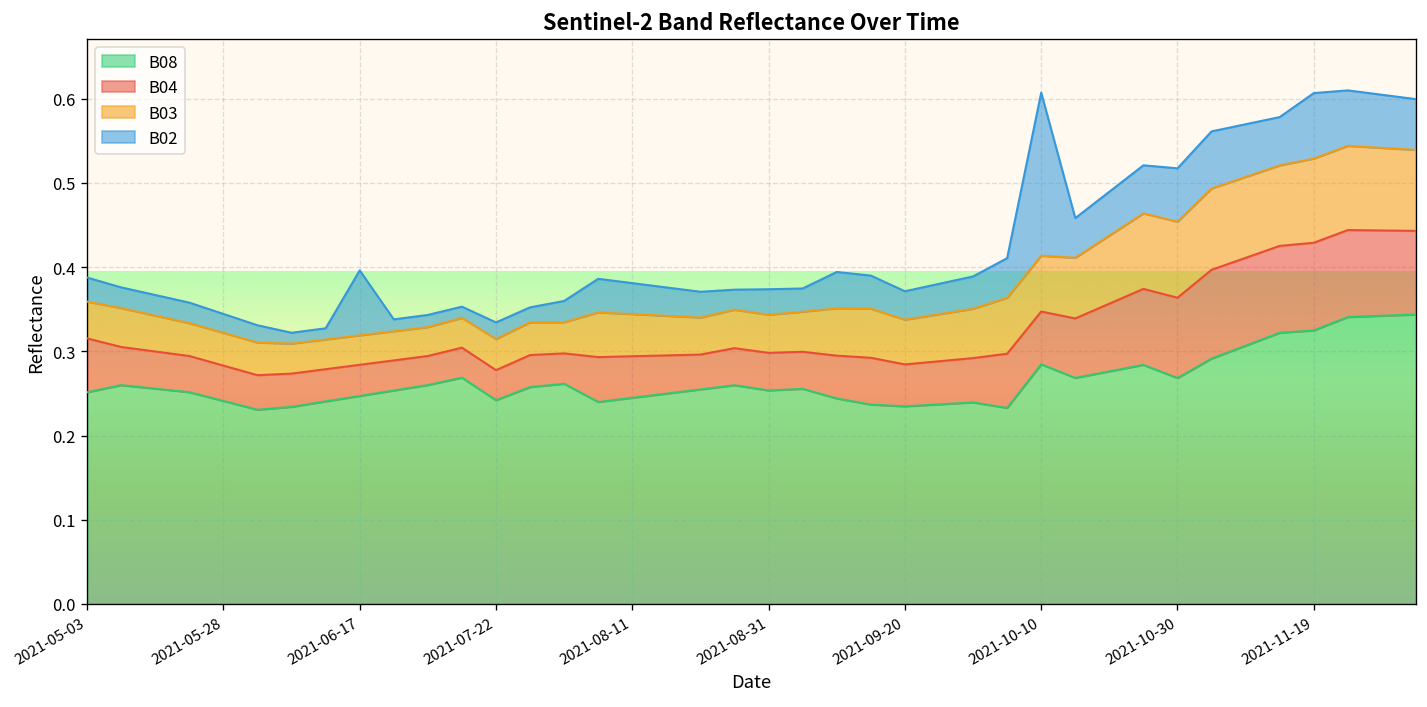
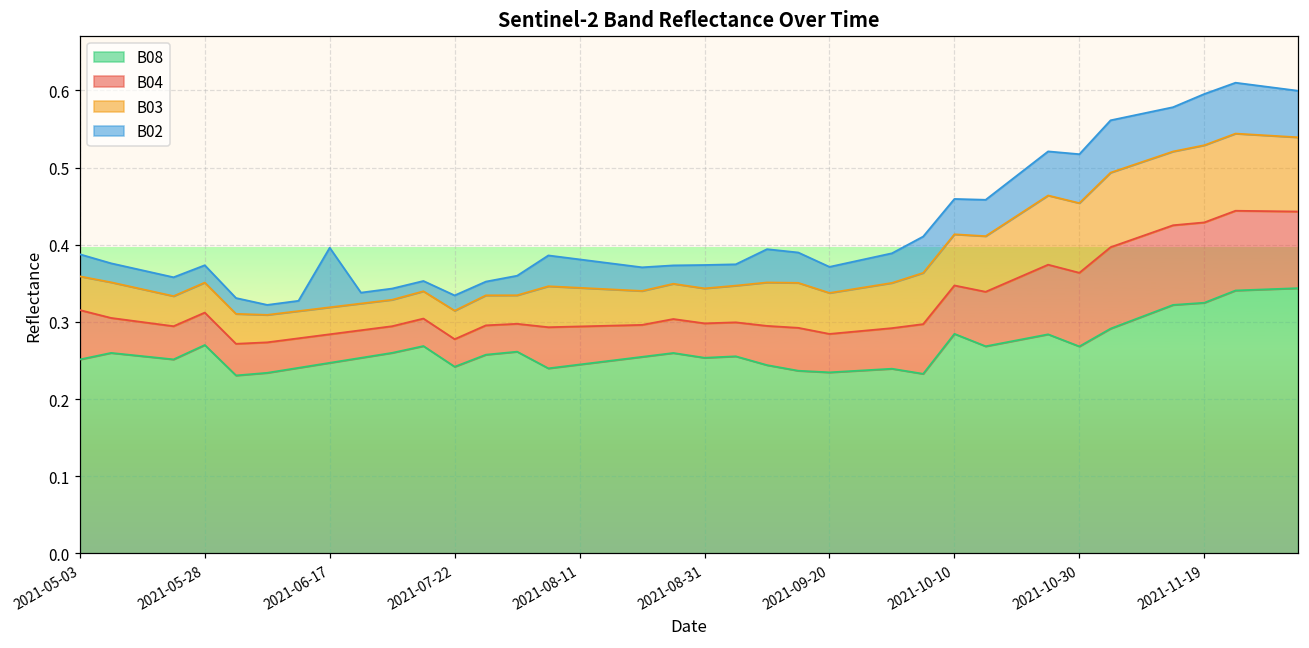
  {
    "B08": {
      "2021-05-03": 0.25,
-     "2021-05-28": 0.24,
+     "2021-05-28": 0.27,
      "2021-06-17": 0.25,
      "2021-07-22": 0.24,
      "2021-08-11": 0.24,
      "2021-08-31": 0.25,
      "2021-09-20": 0.23,
      "2021-10-10": 0.28,
      "2021-10-30": 0.27,
      "2021-11-19": 0.32
    },
    "B04": {
      "2021-05-03": 0.06,
      "2021-05-28": 0.04,
      "2021-06-17": 0.04,
      "2021-07-22": 0.04,
      "2021-08-11": 0.05,
      "2021-08-31": 0.04,
      "2021-09-20": 0.05,
      "2021-10-10": 0.06,
      "2021-10-30": 0.10,
      "2021-11-19": 0.10
    },
    "B03": {
      "2021-05-03": 0.04,
      "2021-05-28": 0.04,
      "2021-06-17": 0.03,
      "2021-07-22": 0.04,
      "2021-08-11": 0.05,
      "2021-08-31": 0.05,
      "2021-09-20": 0.05,
      "2021-10-10": 0.07,
      "2021-10-30": 0.09,
      "2021-11-19": 0.10
    },
    "B02": {
      "2021-05-03": 0.03,
      "2021-05-28": 0.02,
      "2021-06-17": 0.08,
      "2021-07-22": 0.02,
      "2021-08-11": 0.04,
      "2021-08-31": 0.03,
      "2021-09-20": 0.03,
-     "2021-10-10": 0.19,
+     "2021-10-10": 0.05,
      "2021-10-30": 0.06,
-     "2021-11-19": 0.08
+     "2021-11-19": 0.07
    }
  }
